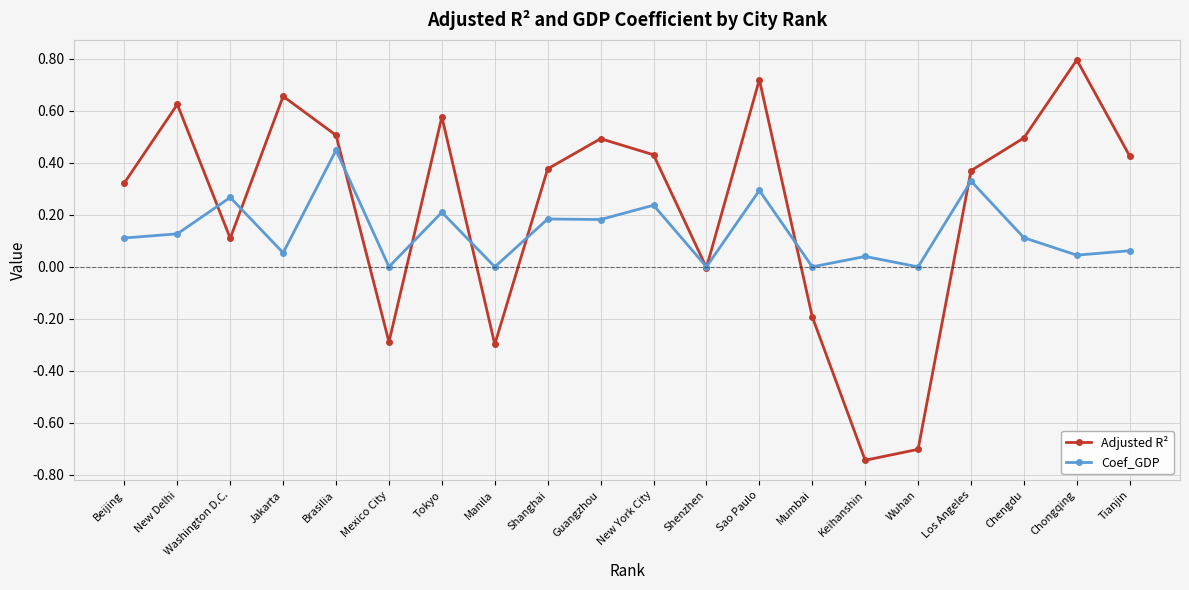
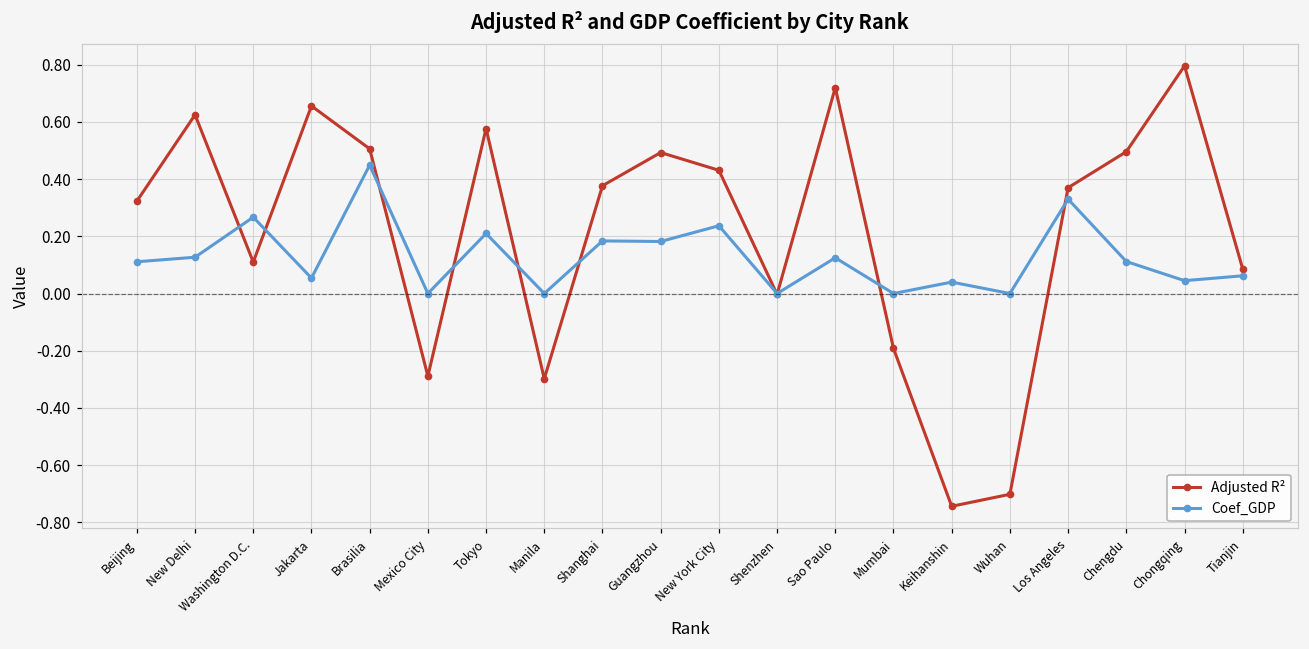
  {
    "Adjusted R²": {
      "Beijing": 0.32,
      "New Delhi": 0.63,
      "Washington D.C.": 0.11,
      "Jakarta": 0.66,
      "Brasilia": 0.51,
      "Mexico City": -0.29,
      "Tokyo": 0.58,
      "Manila": -0.30,
      "Shanghai": 0.38,
      "Guangzhou": 0.49,
      "New York City": 0.43,
      "Sao Paulo": 0.72,
      "Mumbai": -0.19,
      "Keihanshin": -0.74,
      "Wuhan": -0.70,
      "Los Angeles": 0.37,
      "Chengdu": 0.50,
      "Chongqing": 0.80,
-     "Tianjin": 0.43
+     "Tianjin": 0.09
    },
    "Coef_GDP": {
      "Beijing": 0.11,
      "New Delhi": 0.13,
      "Washington D.C.": 0.27,
      "Jakarta": 0.05,
      "Brasilia": 0.45,
      "Mexico City": 0.00,
      "Tokyo": 0.21,
      "Manila": 0.00,
      "Shanghai": 0.18,
      "Guangzhou": 0.18,
      "New York City": 0.24,
-     "Sao Paulo": 0.29,
+     "Sao Paulo": 0.13,
      "Mumbai": 0.00,
      "Keihanshin": 0.04,
      "Wuhan": 0.00,
      "Los Angeles": 0.33,
      "Chengdu": 0.11,
      "Chongqing": 0.05,
      "Tianjin": 0.06
    }
  }
